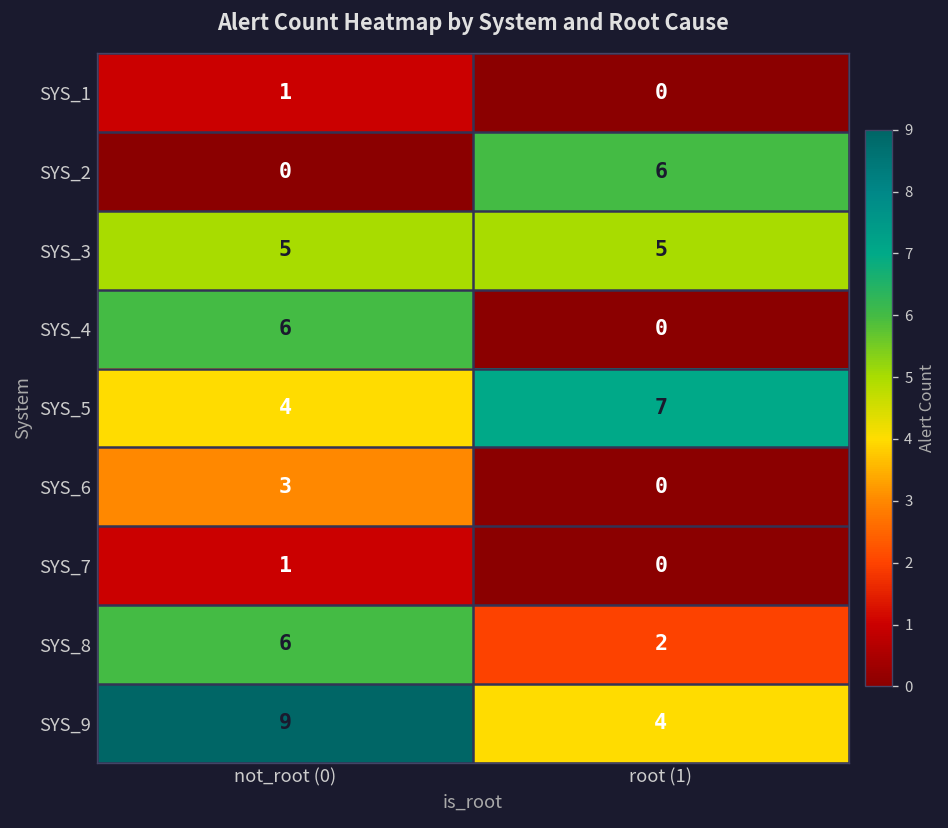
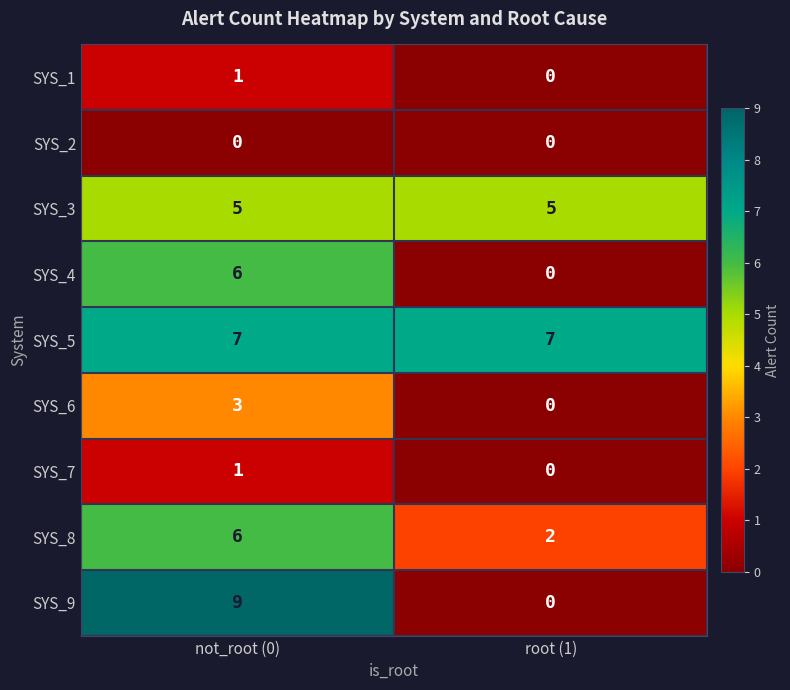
  {
    "SYS_1": {
      "not_root (0)": 1,
      "root (1)": 0
    },
    "SYS_2": {
      "not_root (0)": 0,
-     "root (1)": 6
+     "root (1)": 0
    },
    "SYS_3": {
      "not_root (0)": 5,
      "root (1)": 5
    },
    "SYS_4": {
      "not_root (0)": 6,
      "root (1)": 0
    },
    "SYS_5": {
-     "not_root (0)": 4,
+     "not_root (0)": 7,
      "root (1)": 7
    },
    "SYS_6": {
      "not_root (0)": 3,
      "root (1)": 0
    },
    "SYS_7": {
      "not_root (0)": 1,
      "root (1)": 0
    },
    "SYS_8": {
      "not_root (0)": 6,
      "root (1)": 2
    },
    "SYS_9": {
      "not_root (0)": 9,
-     "root (1)": 4
+     "root (1)": 0
    }
  }
